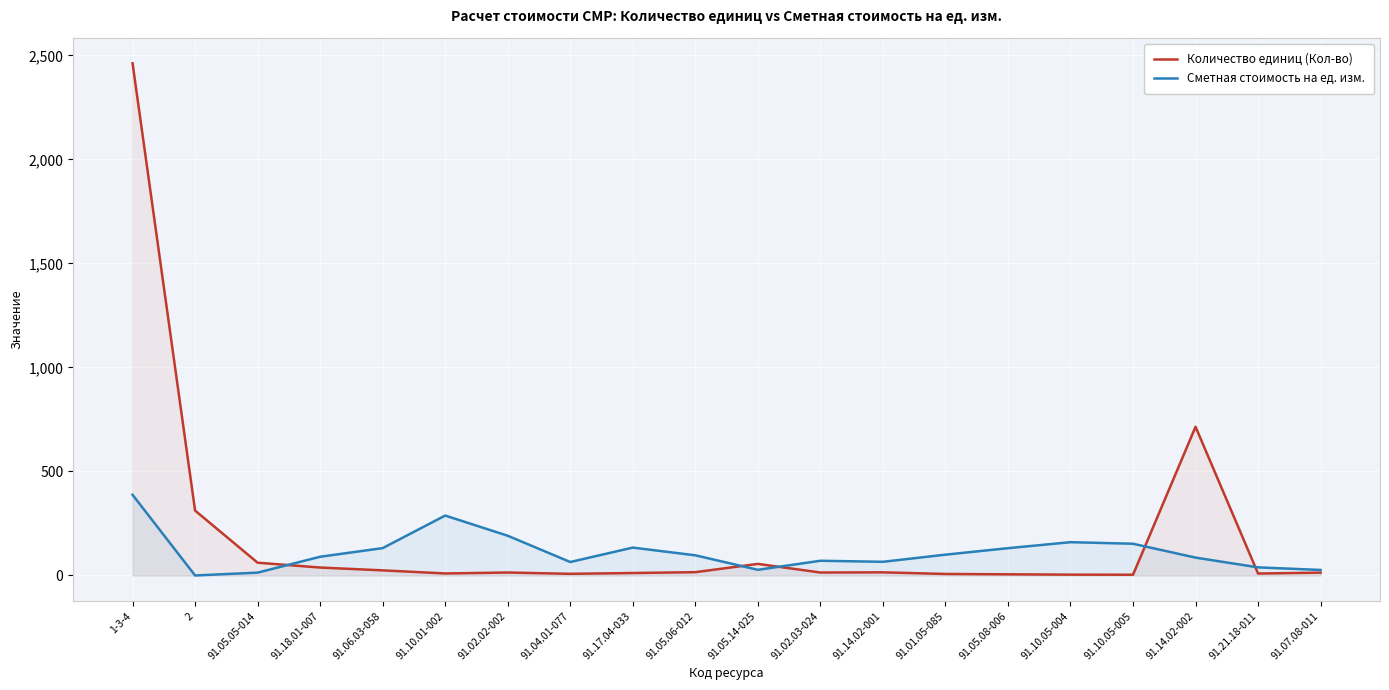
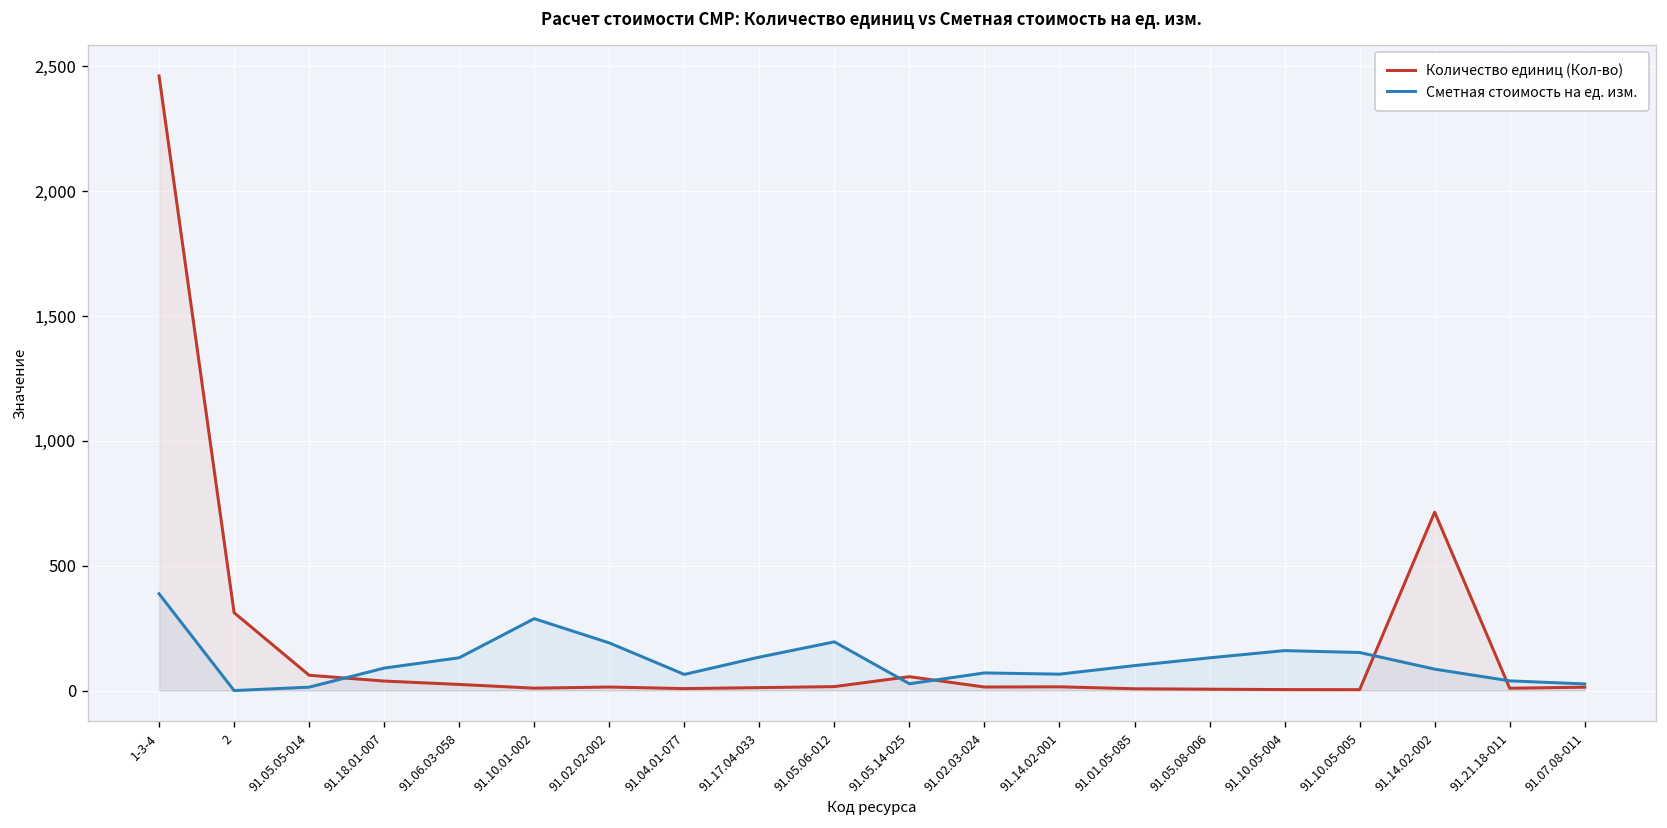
  {
    "Количество единиц (Кол-во)": {
      "1-3-4": "2,460",
      "2": "310",
      "91.05.05-014": "60",
      "91.18.01-007": "40",
      "91.06.03-058": "20",
      "91.10.01-002": "10",
      "91.02.02-002": "10",
      "91.04.01-077": "10",
      "91.17.04-033": "10",
      "91.05.06-012": "20",
      "91.05.14-025": "60",
      "91.02.03-024": "10",
      "91.14.02-001": "20",
      "91.01.05-085": "10",
      "91.05.08-006": "10",
      "91.10.05-004": "0",
      "91.10.05-005": "0",
      "91.14.02-002": "710",
      "91.21.18-011": "10",
      "91.07.08-011": "10"
    },
    "Сметная стоимость на ед. изм.": {
      "1-3-4": "390",
      "2": "0",
      "91.05.05-014": "10",
      "91.18.01-007": "90",
      "91.06.03-058": "130",
      "91.10.01-002": "290",
      "91.02.02-002": "190",
      "91.04.01-077": "60",
      "91.17.04-033": "130",
-     "91.05.06-012": "100",
+     "91.05.06-012": "200",
      "91.05.14-025": "30",
      "91.02.03-024": "70",
      "91.14.02-001": "70",
      "91.01.05-085": "100",
      "91.05.08-006": "130",
      "91.10.05-004": "160",
      "91.10.05-005": "150",
      "91.14.02-002": "90",
      "91.21.18-011": "40",
      "91.07.08-011": "30"
    }
  }
